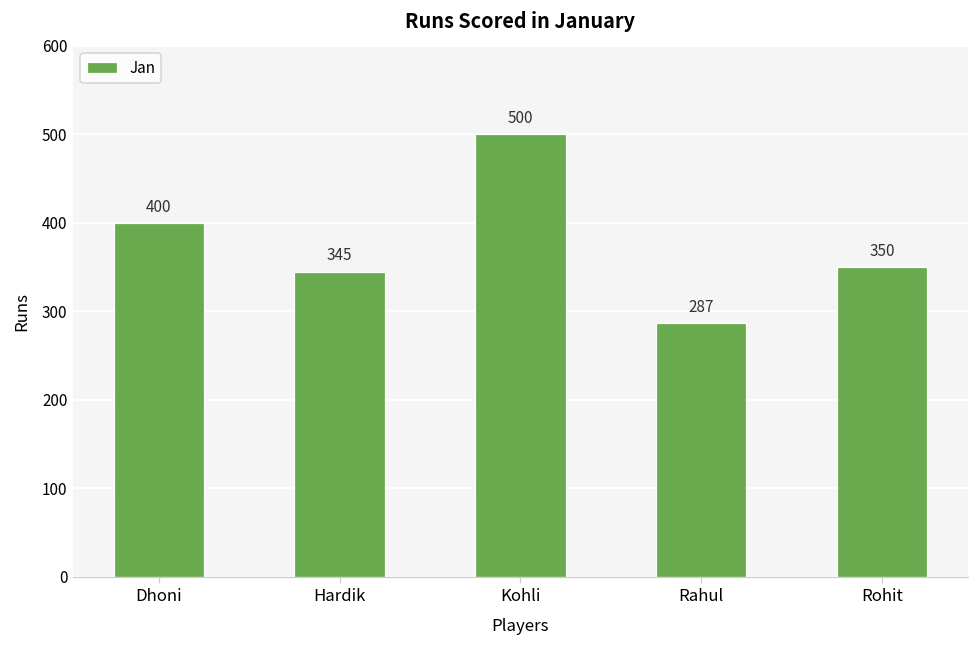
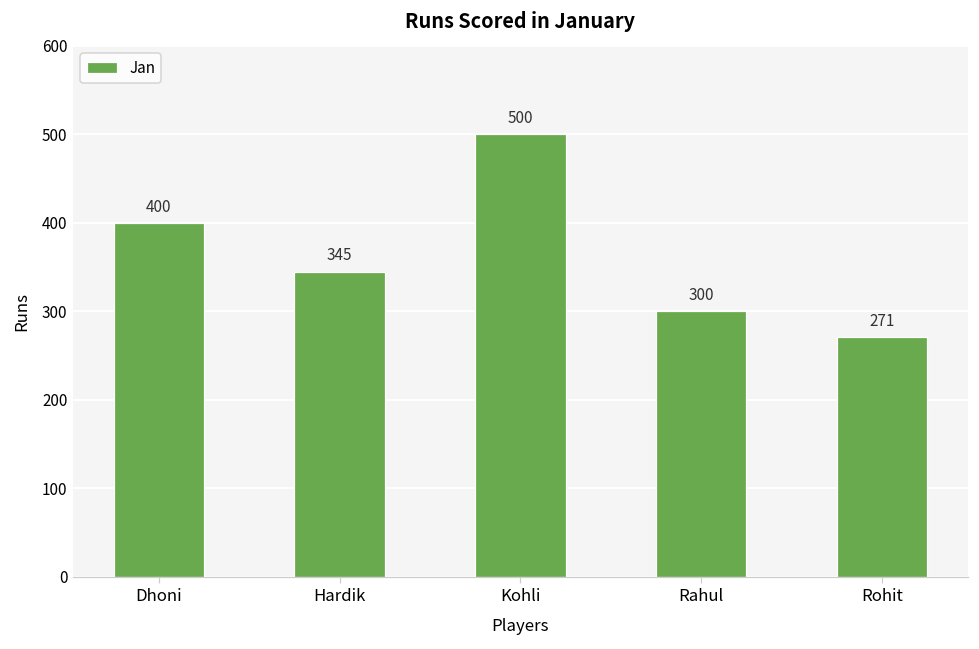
  {
    "Dhoni": 400,
    "Hardik": 345,
    "Kohli": 500,
-   "Rahul": 287,
-   "Rohit": 350
+   "Rahul": 300,
+   "Rohit": 271
  }
